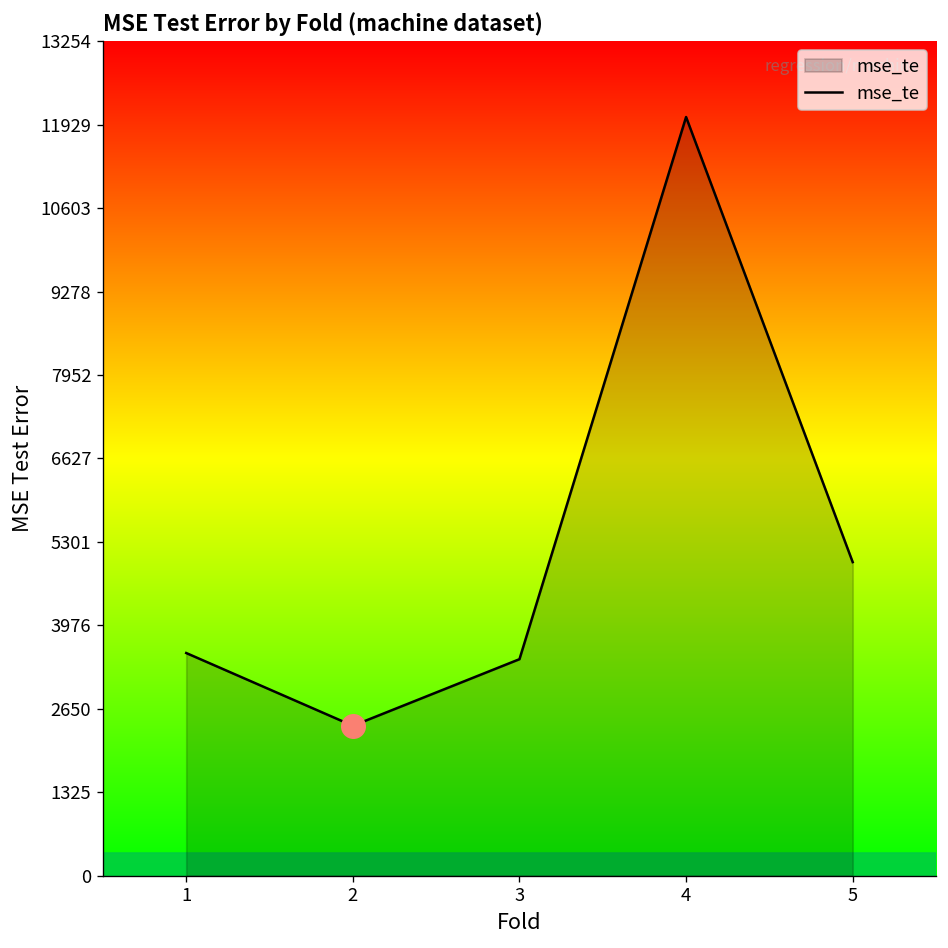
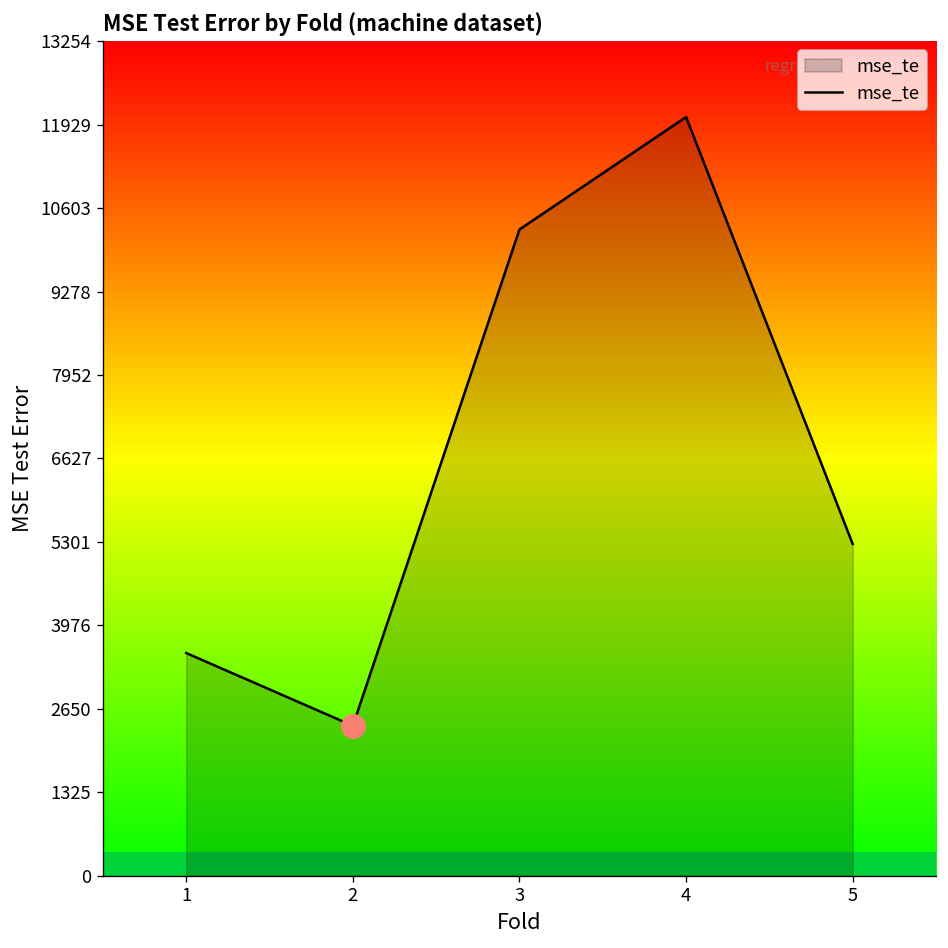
  {
    "mse_te": {
      "1": 3500,
-     "3": 3400,
+     "3": 10300,
      "4": 12000,
-     "5": 5000
+     "5": 5300
    }
  }
